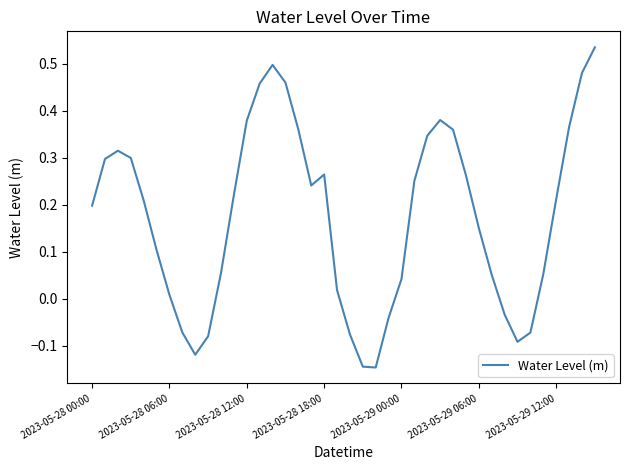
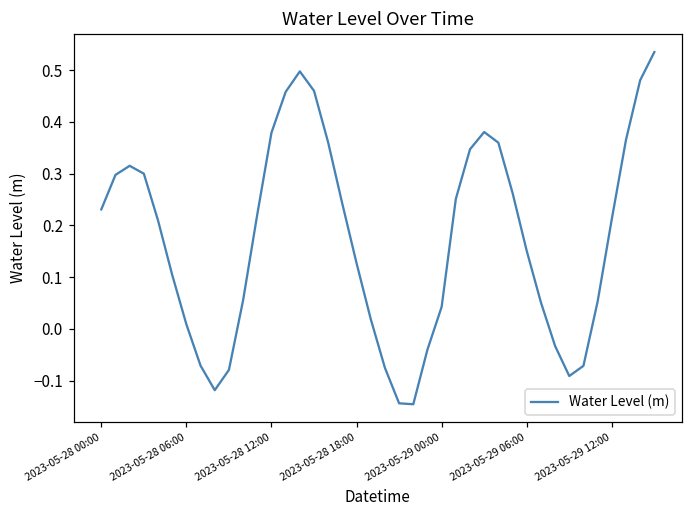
  {
-   "2023-05-28 00:00": 0.20,
+   "2023-05-28 00:00": 0.23,
    "2023-05-28 06:00": 0.01,
    "2023-05-28 12:00": 0.38,
-   "2023-05-28 18:00": 0.26,
+   "2023-05-28 18:00": 0.13,
    "2023-05-29 00:00": 0.04,
    "2023-05-29 06:00": 0.15,
    "2023-05-29 12:00": 0.21
  }
